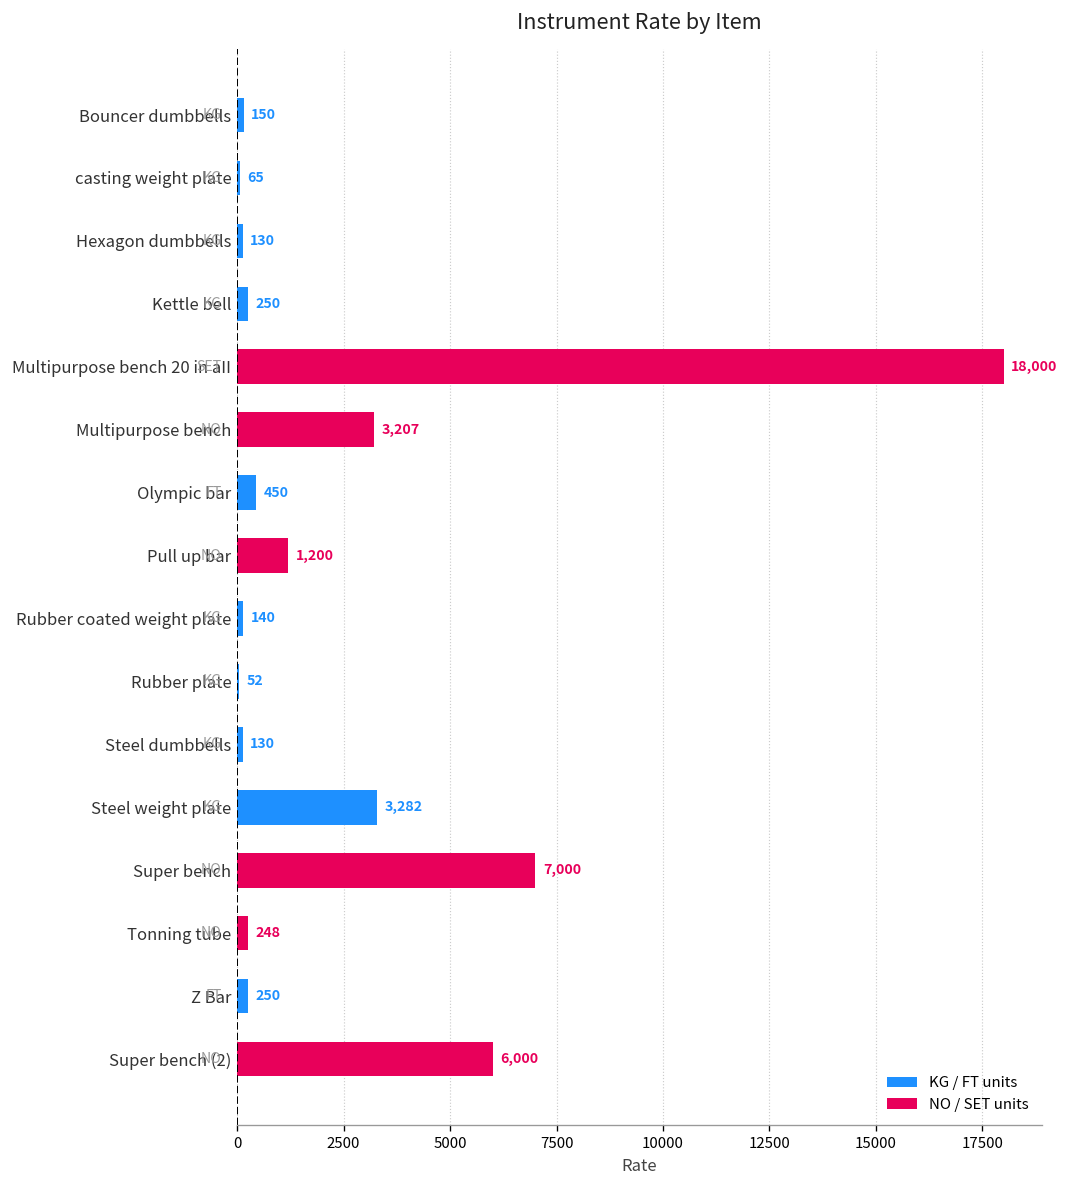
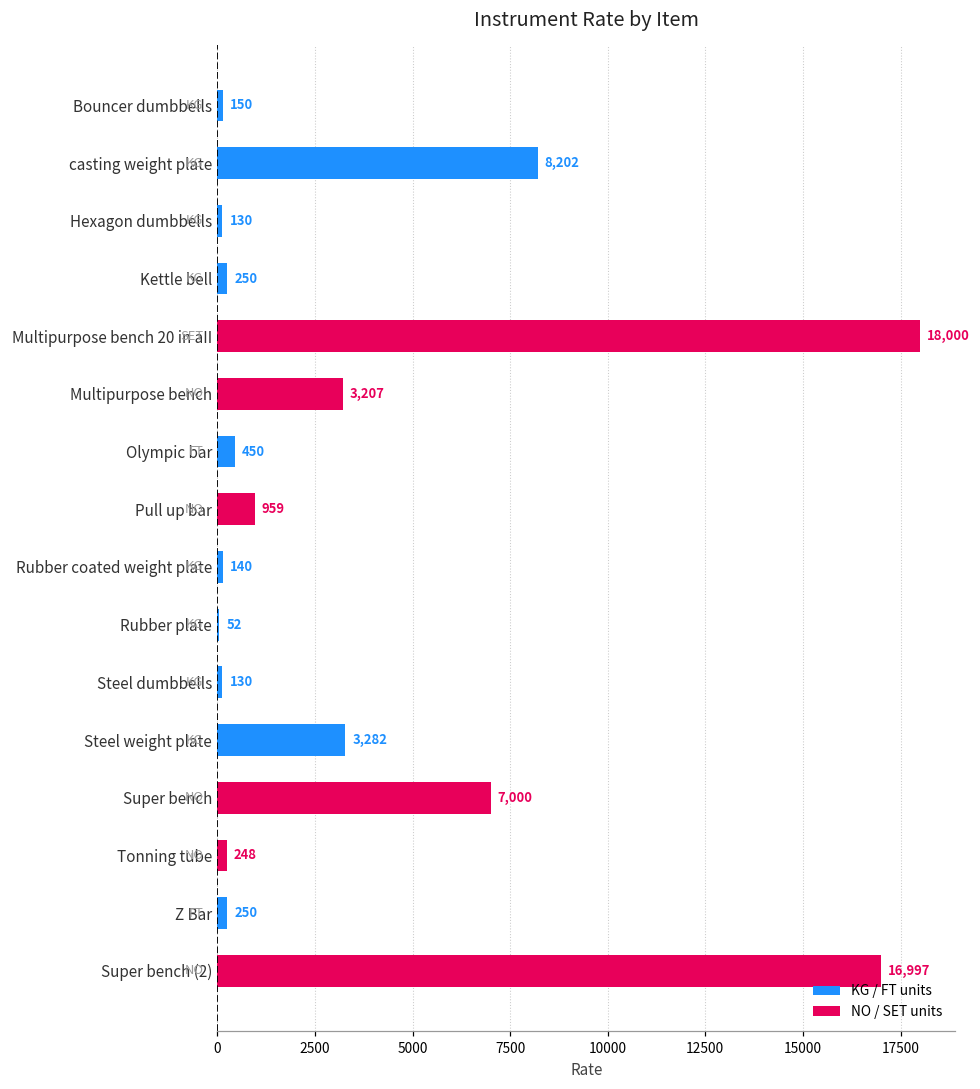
  {
    "Bouncer dumbbells": "150",
-   "casting weight plate": "65",
+   "casting weight plate": "8,202",
    "Hexagon dumbbells": "130",
    "Kettle bell": "250",
    "Multipurpose bench 20 in aII": "18,000",
    "Multipurpose bench": "3,207",
    "Olympic bar": "450",
-   "Pull up bar": "1,200",
+   "Pull up bar": "959",
    "Rubber coated weight plate": "140",
    "Rubber plate": "52",
    "Steel dumbbells": "130",
    "Steel weight plate": "3,282",
    "Super bench": "7,000",
    "Tonning tube": "248",
    "Z Bar": "250",
-   "Super bench (2)": "6,000"
+   "Super bench (2)": "16,997"
  }
